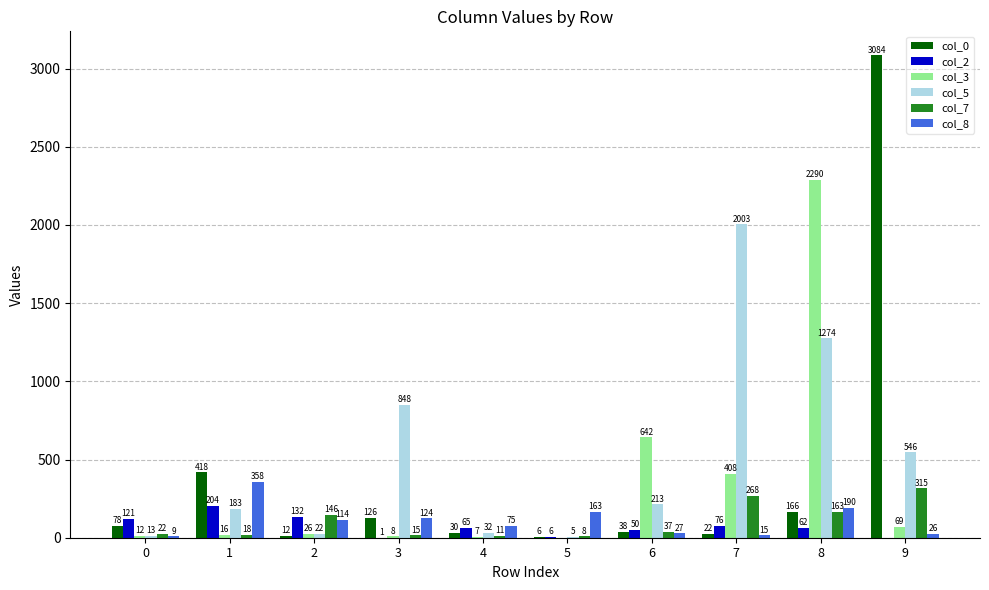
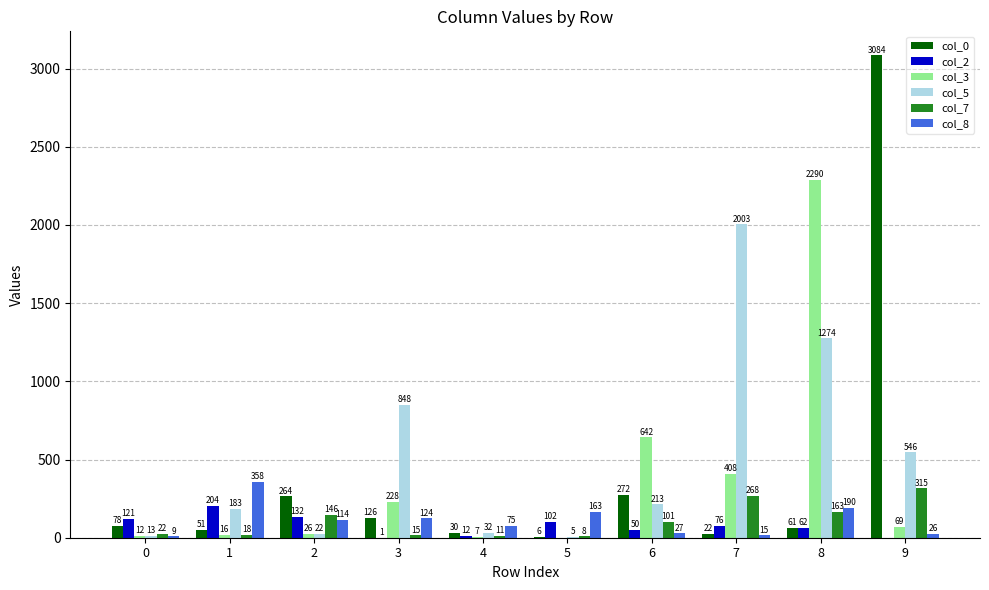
  {
    "col_0": {
      "0": 78,
-     "1": 418,
-     "2": 12,
+     "1": 51,
+     "2": 264,
      "3": 126,
      "4": 30,
      "5": 6,
-     "6": 38,
+     "6": 272,
      "7": 22,
-     "8": 166,
+     "8": 61,
      "9": 3084
    },
    "col_2": {
      "0": 121,
      "1": 204,
      "2": 132,
      "3": 1,
-     "4": 65,
-     "5": 6,
+     "4": 12,
+     "5": 102,
      "6": 50,
      "7": 76,
      "8": 62
    },
    "col_3": {
      "0": 12,
      "1": 16,
      "2": 26,
-     "3": 8,
+     "3": 228,
      "4": 7,
      "6": 642,
      "7": 408,
      "8": 2290,
      "9": 69
    },
    "col_5": {
      "0": 13,
      "1": 183,
      "2": 22,
      "3": 848,
      "4": 32,
      "5": 5,
      "6": 213,
      "7": 2003,
      "8": 1274,
      "9": 546
    },
    "col_7": {
      "0": 22,
      "1": 18,
      "2": 146,
      "3": 15,
      "4": 11,
      "5": 8,
-     "6": 37,
+     "6": 101,
      "7": 268,
      "8": 163,
      "9": 315
    },
    "col_8": {
      "0": 9,
      "1": 358,
      "2": 114,
      "3": 124,
      "4": 75,
      "5": 163,
      "6": 27,
      "7": 15,
      "8": 190,
      "9": 26
    }
  }
